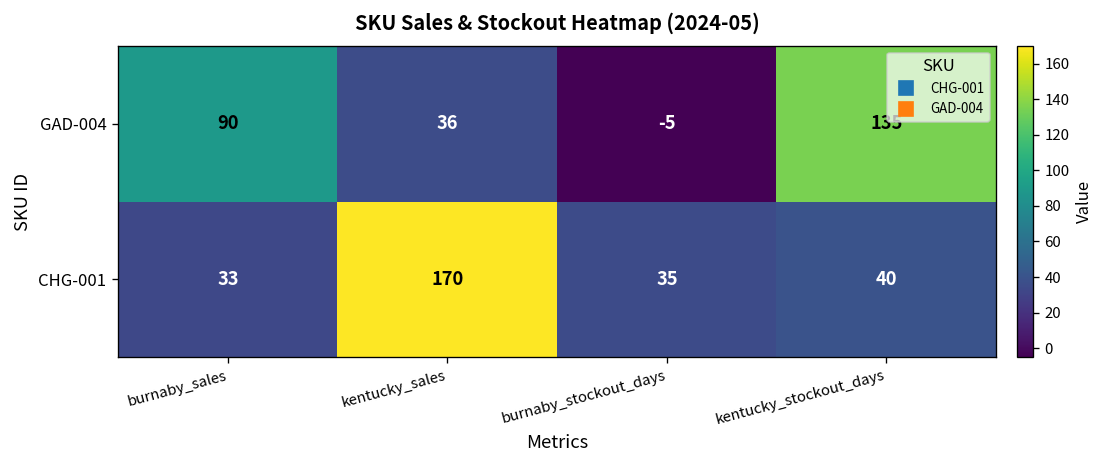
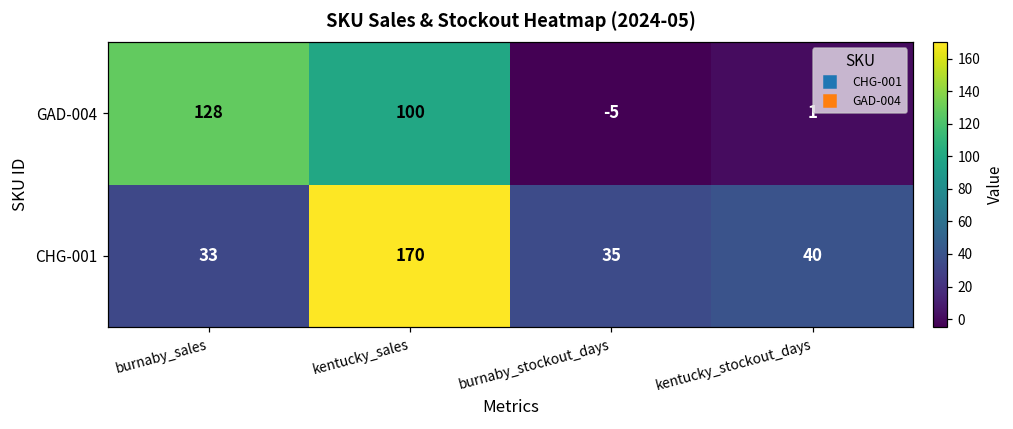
  {
    "GAD-004": {
-     "burnaby_sales": 90,
-     "kentucky_sales": 36,
+     "burnaby_sales": 128,
+     "kentucky_sales": 100,
      "burnaby_stockout_days": -5,
-     "kentucky_stockout_days": 135
+     "kentucky_stockout_days": 1
    },
    "CHG-001": {
      "burnaby_sales": 33,
      "kentucky_sales": 170,
      "burnaby_stockout_days": 35,
      "kentucky_stockout_days": 40
    }
  }
